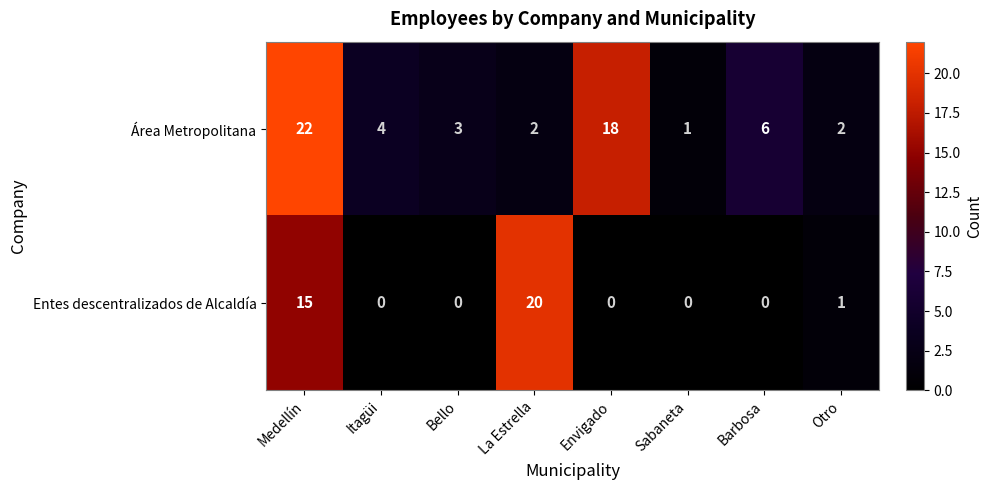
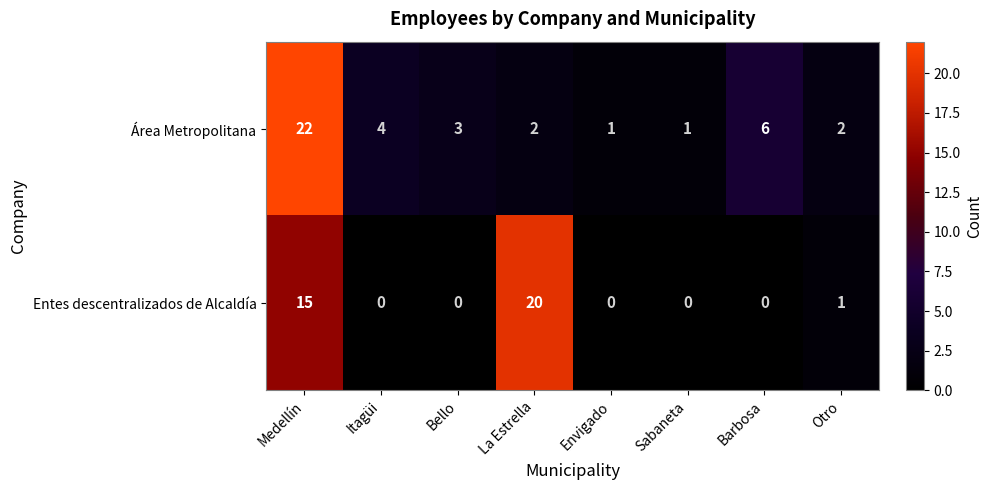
  {
    "Área Metropolitana": {
      "Medellín": 22,
      "Itagüi": 4,
      "Bello": 3,
      "La Estrella": 2,
-     "Envigado": 18,
+     "Envigado": 1,
      "Sabaneta": 1,
      "Barbosa": 6,
      "Otro": 2
    },
    "Entes descentralizados de Alcaldía": {
      "Medellín": 15,
      "Itagüi": 0,
      "Bello": 0,
      "La Estrella": 20,
      "Envigado": 0,
      "Sabaneta": 0,
      "Barbosa": 0,
      "Otro": 1
    }
  }
